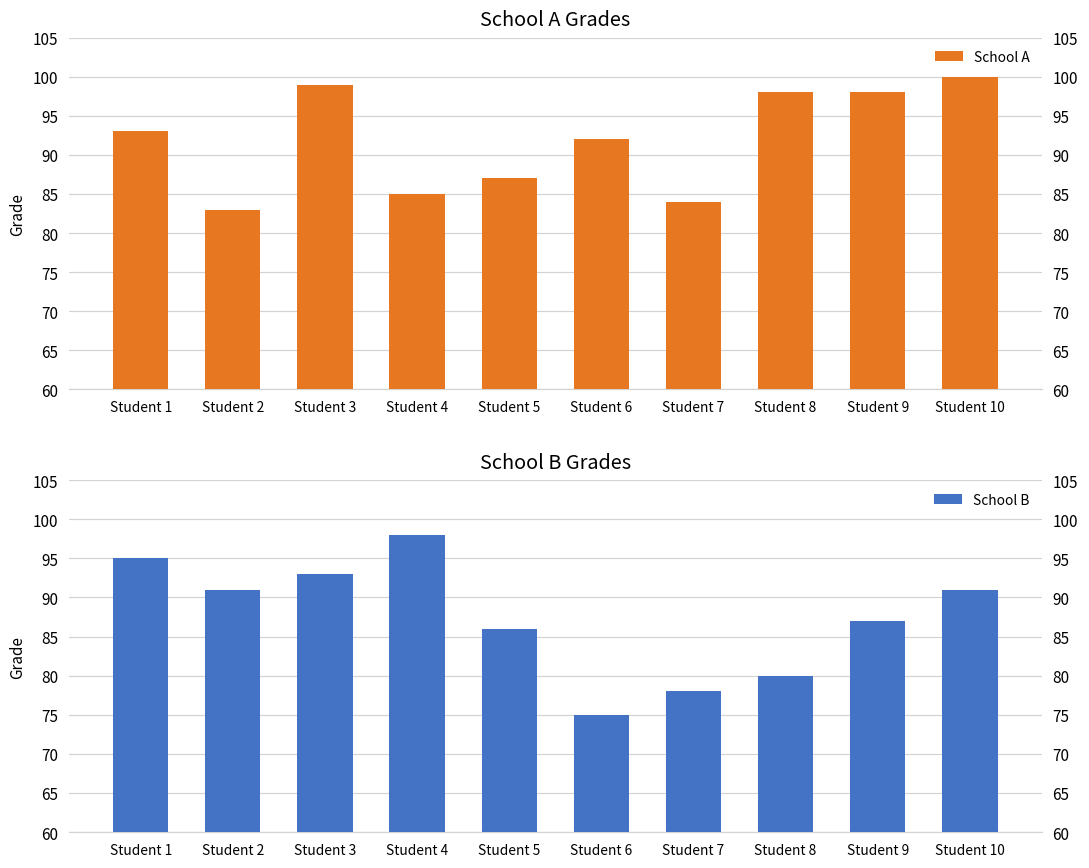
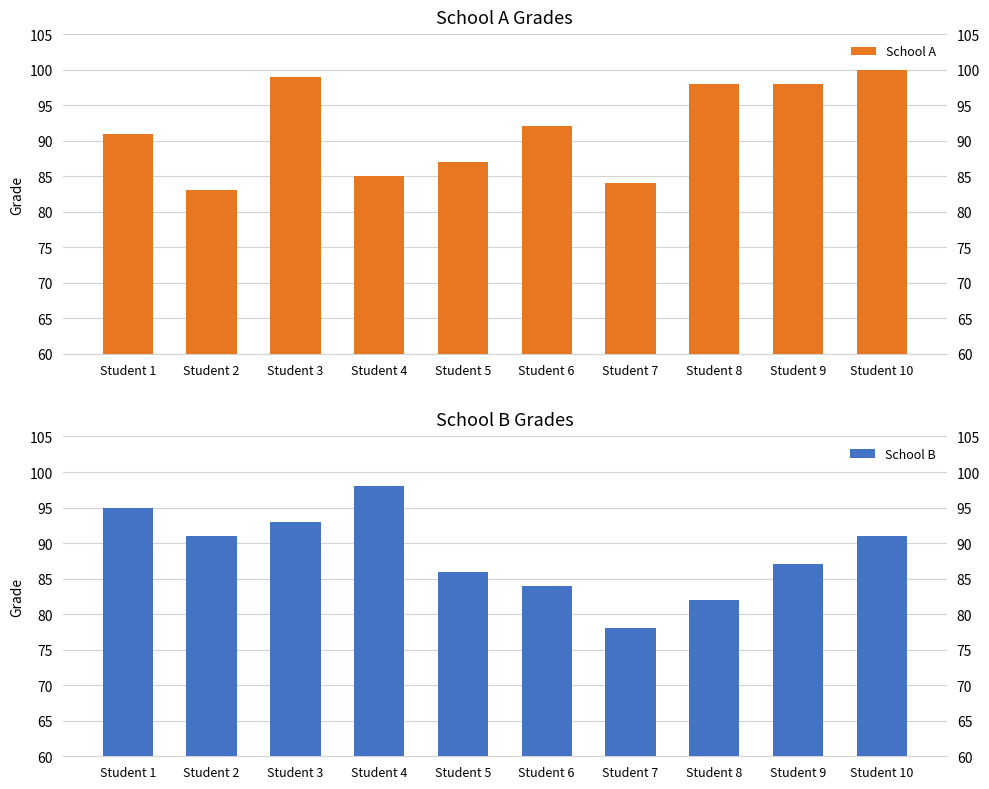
  {
    "School A Grades": {
-     "Student 1": 93,
+     "Student 1": 91,
      "Student 2": 83,
      "Student 3": 99,
      "Student 4": 85,
      "Student 5": 87,
      "Student 6": 92,
      "Student 7": 84,
      "Student 8": 98,
      "Student 9": 98,
      "Student 10": 100
    },
    "School B Grades": {
      "Student 1": 95,
      "Student 2": 91,
      "Student 3": 93,
      "Student 4": 98,
      "Student 5": 86,
-     "Student 6": 75,
+     "Student 6": 84,
      "Student 7": 78,
-     "Student 8": 80,
+     "Student 8": 82,
      "Student 9": 87,
      "Student 10": 91
    }
  }
